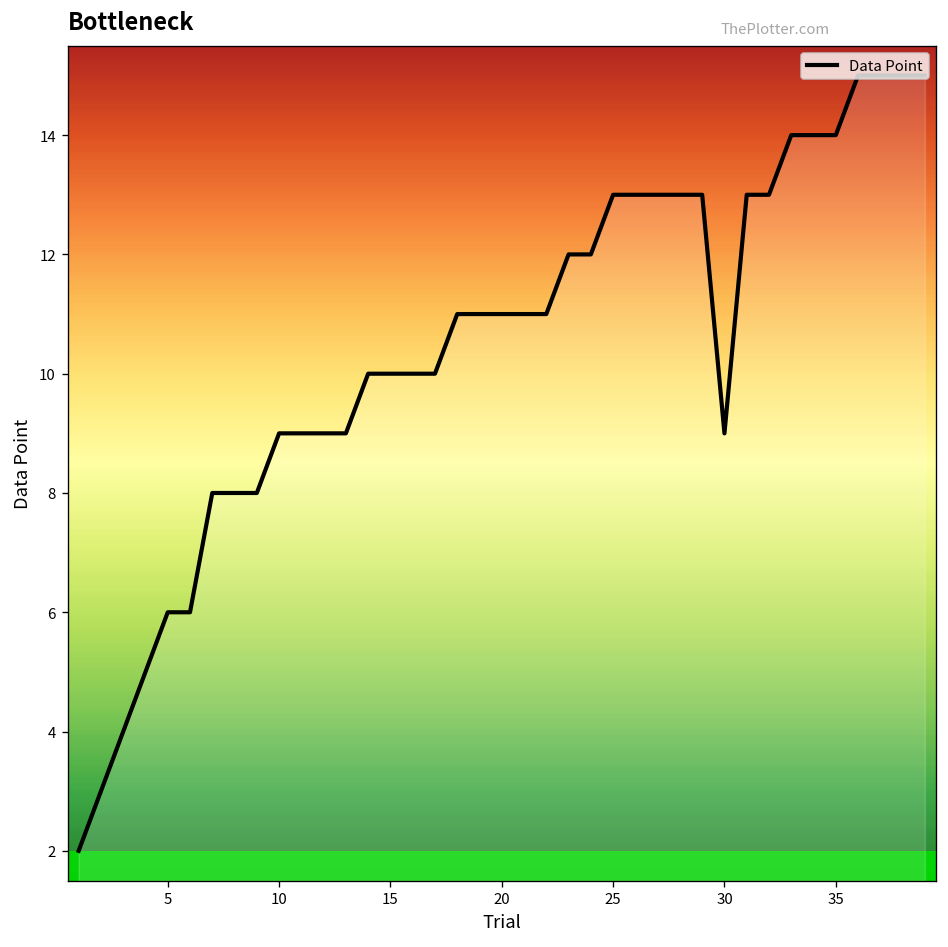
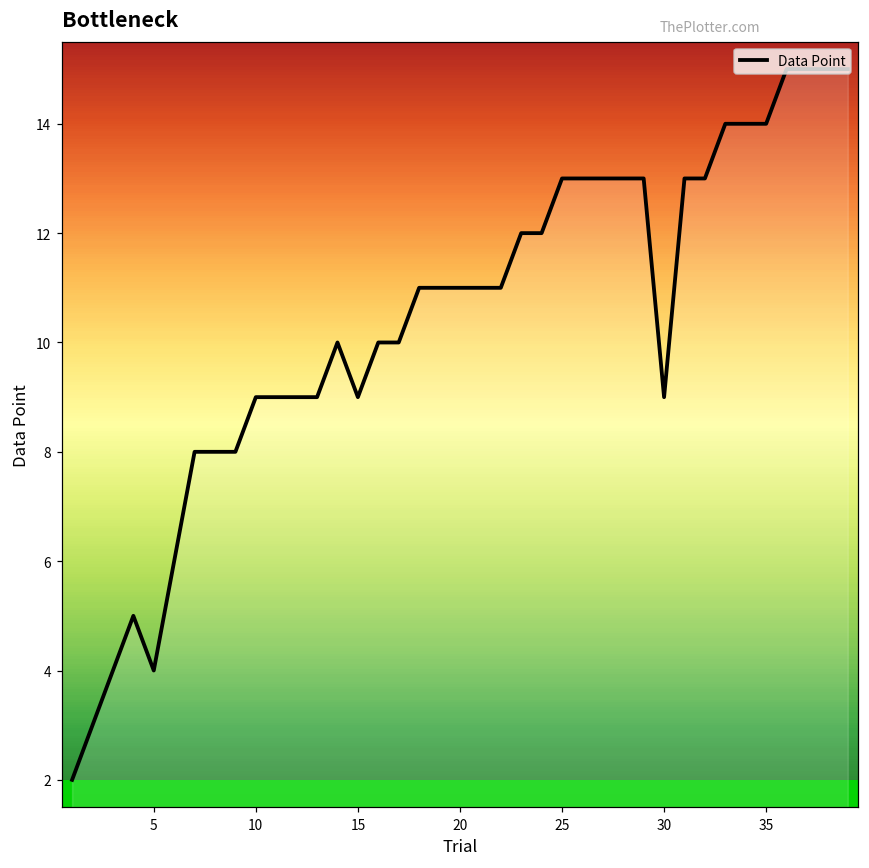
  {
-   "5": 6,
+   "5": 4,
    "10": 9,
-   "15": 10,
+   "15": 9,
    "20": 11,
    "25": 13,
    "30": 9,
    "35": 14
  }
